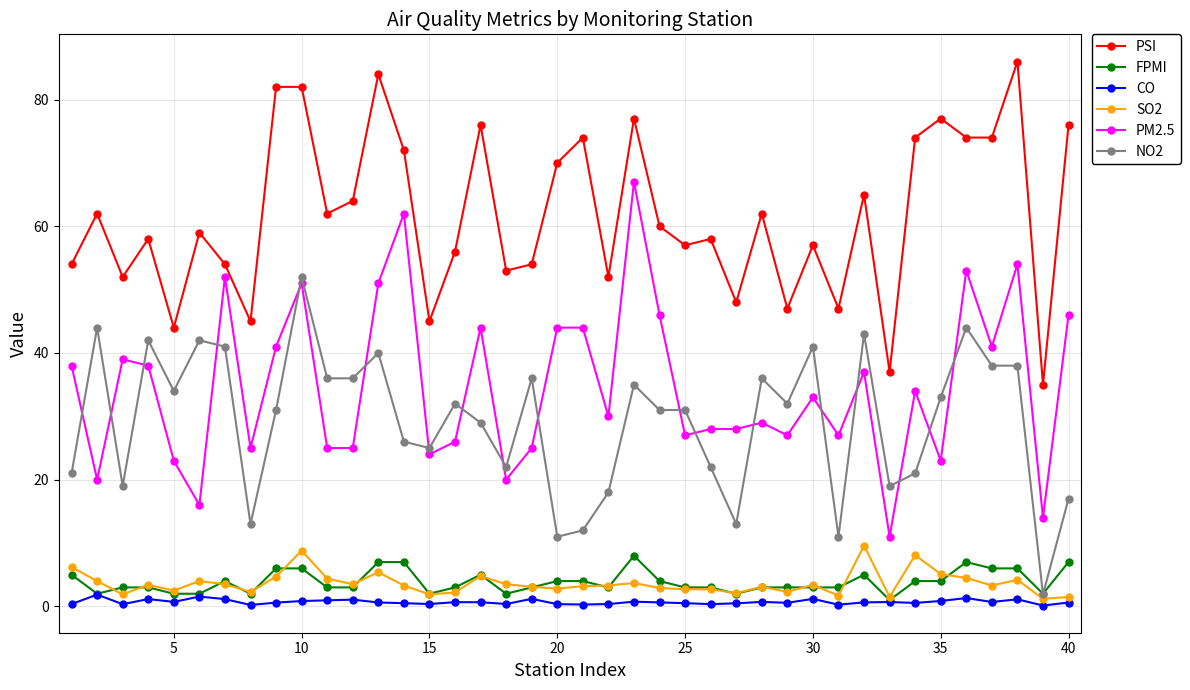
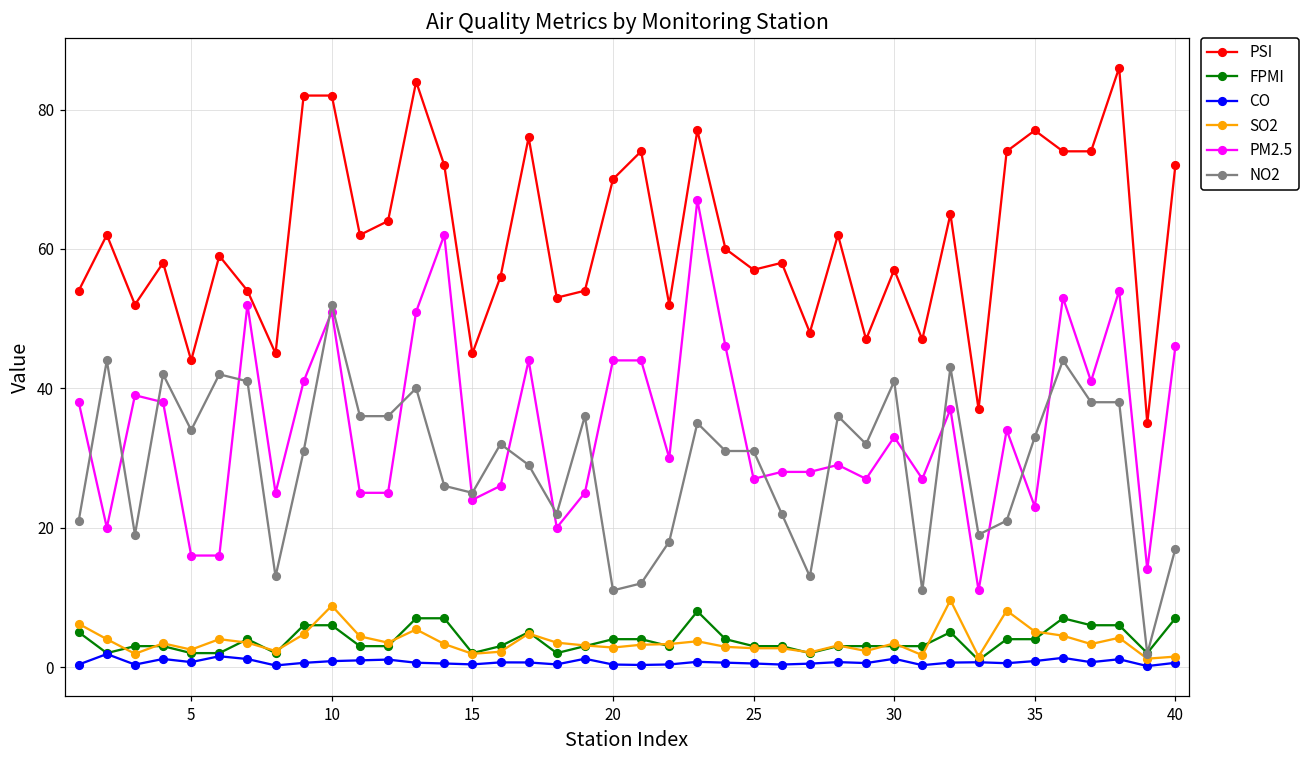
  {
    "PSI": {
      "5": 44,
      "10": 82,
      "15": 45,
      "20": 70,
      "25": 57,
      "30": 57,
      "35": 77,
-     "40": 76
+     "40": 72
    },
    "FPMI": {
      "5": 2,
      "10": 6,
      "20": 4,
      "35": 4,
      "40": 7
    },
    "CO": {
      "5": 1,
      "10": 1,
      "15": 0,
      "20": 0,
      "25": 1,
      "30": 1,
      "35": 1,
      "40": 1
    },
    "SO2": {
      "5": 3,
      "10": 9,
      "20": 3,
      "35": 5,
      "40": 2
    },
    "PM2.5": {
-     "5": 23,
+     "5": 16,
      "10": 51,
      "15": 24,
      "20": 44,
      "25": 27,
      "30": 33,
      "35": 23,
      "40": 46
    },
    "NO2": {
      "5": 34,
      "10": 52,
      "15": 25,
      "20": 11,
      "25": 31,
      "30": 41,
      "35": 33,
      "40": 17
    }
  }
